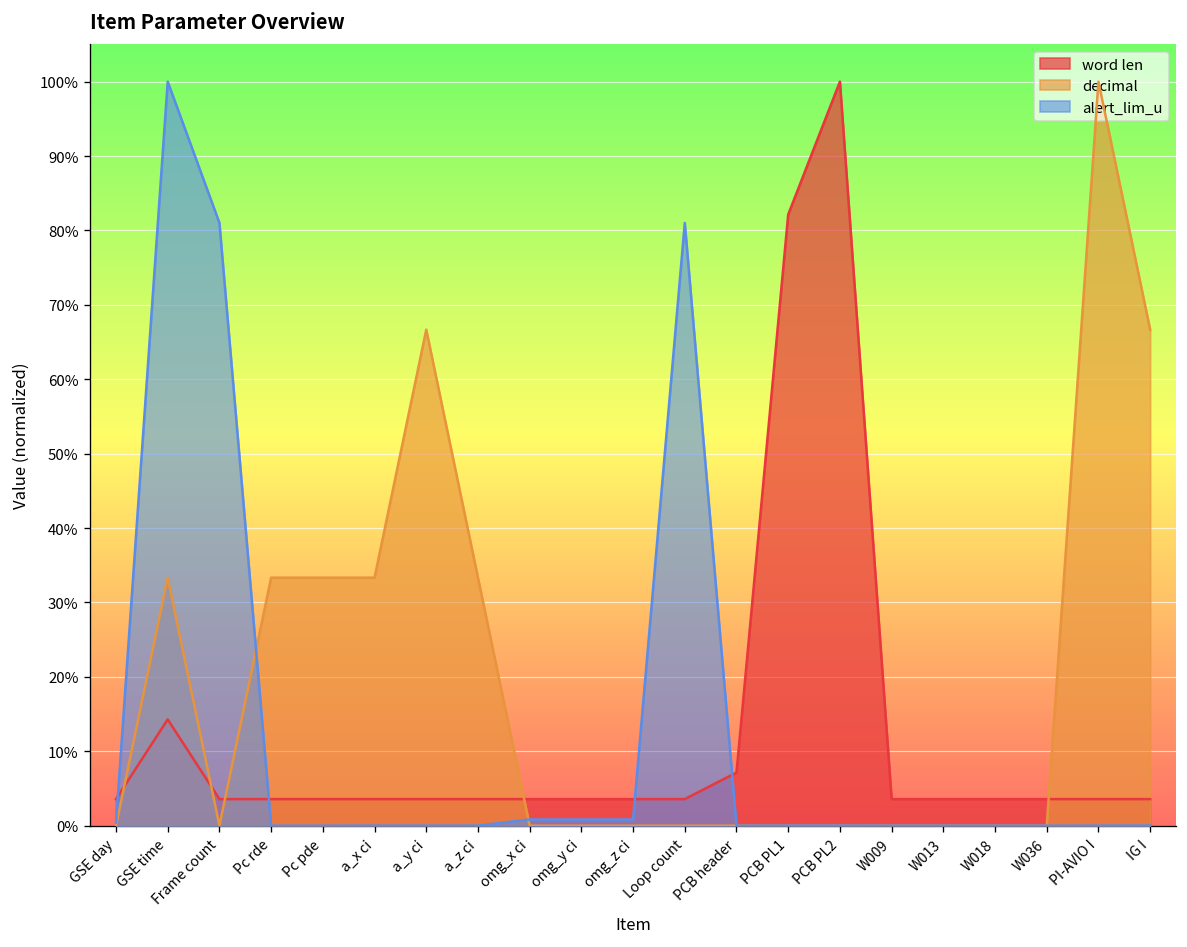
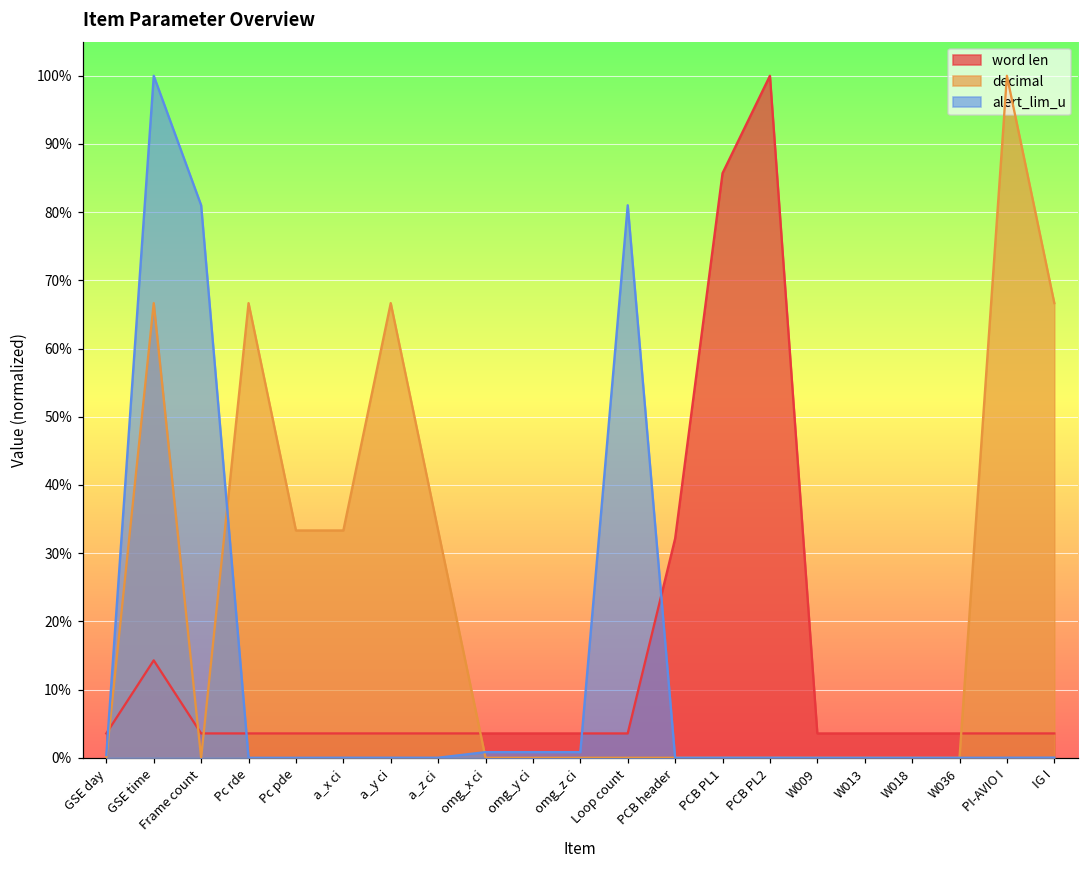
  {
    "word len": {
      "GSE day": "4%",
      "GSE time": "14%",
      "Frame count": "4%",
      "Pc rde": "4%",
      "Pc pde": "4%",
      "a_x ci": "4%",
      "a_y ci": "4%",
      "a_z ci": "4%",
      "omg_x ci": "4%",
      "omg_y ci": "4%",
      "omg_z ci": "4%",
      "Loop count": "4%",
-     "PCB header": "7%",
-     "PCB PL1": "82%",
+     "PCB header": "32%",
+     "PCB PL1": "86%",
      "PCB PL2": "100%",
      "W009": "4%",
      "W013": "4%",
      "W018": "4%",
      "W036": "4%",
      "PI-AVIO I": "4%",
      "IG I": "4%"
    },
    "decimal": {
      "GSE day": "0%",
-     "GSE time": "33%",
+     "GSE time": "67%",
      "Frame count": "0%",
-     "Pc rde": "33%",
+     "Pc rde": "67%",
      "Pc pde": "33%",
      "a_x ci": "33%",
      "a_y ci": "67%",
      "a_z ci": "33%",
      "omg_x ci": "0%",
      "omg_y ci": "0%",
      "omg_z ci": "0%",
      "Loop count": "0%",
      "IG I": "67%"
    },
    "alert_lim_u": {
      "GSE day": "0%",
      "GSE time": "100%",
      "Frame count": "81%",
      "Pc rde": "0%",
      "Pc pde": "0%",
      "a_x ci": "0%",
      "a_y ci": "0%",
      "a_z ci": "0%",
      "omg_x ci": "1%",
      "omg_y ci": "1%",
      "omg_z ci": "1%",
      "Loop count": "81%",
      "PI-AVIO I": "0%",
      "IG I": "0%"
    }
  }
